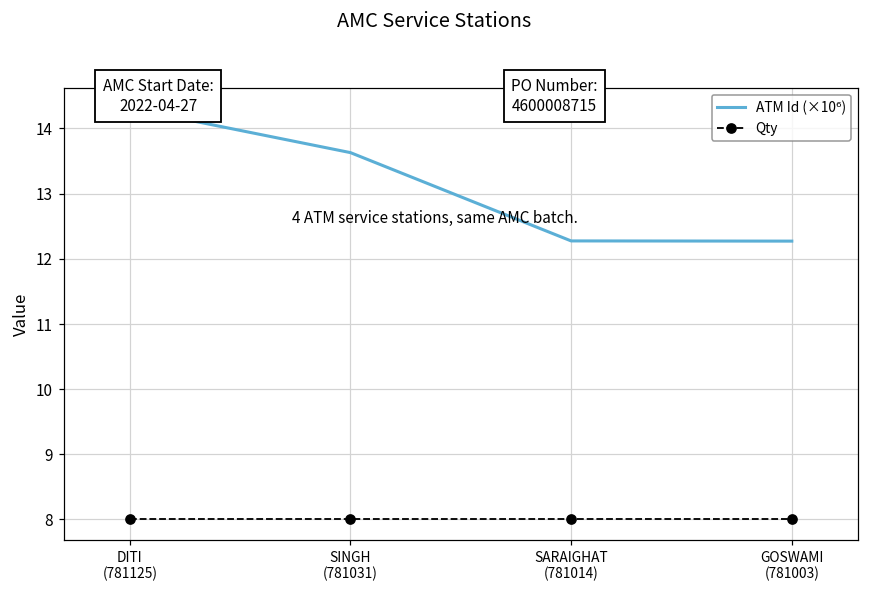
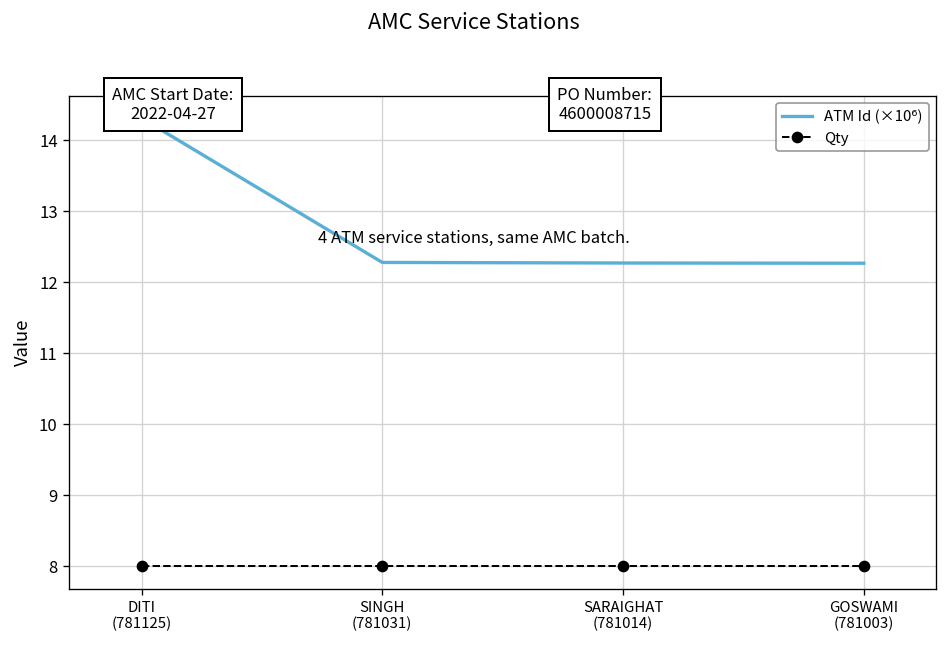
  {
    "ATM Id (×10⁶)": {
-     "SINGH (781031)": 13.6,
+     "SINGH (781031)": 12.3,
      "SARAIGHAT (781014)": 12.3,
      "GOSWAMI (781003)": 12.3
    },
    "Qty": {
      "DITI (781125)": 8.0,
      "SINGH (781031)": 8.0,
      "SARAIGHAT (781014)": 8.0,
      "GOSWAMI (781003)": 8.0
    }
  }
